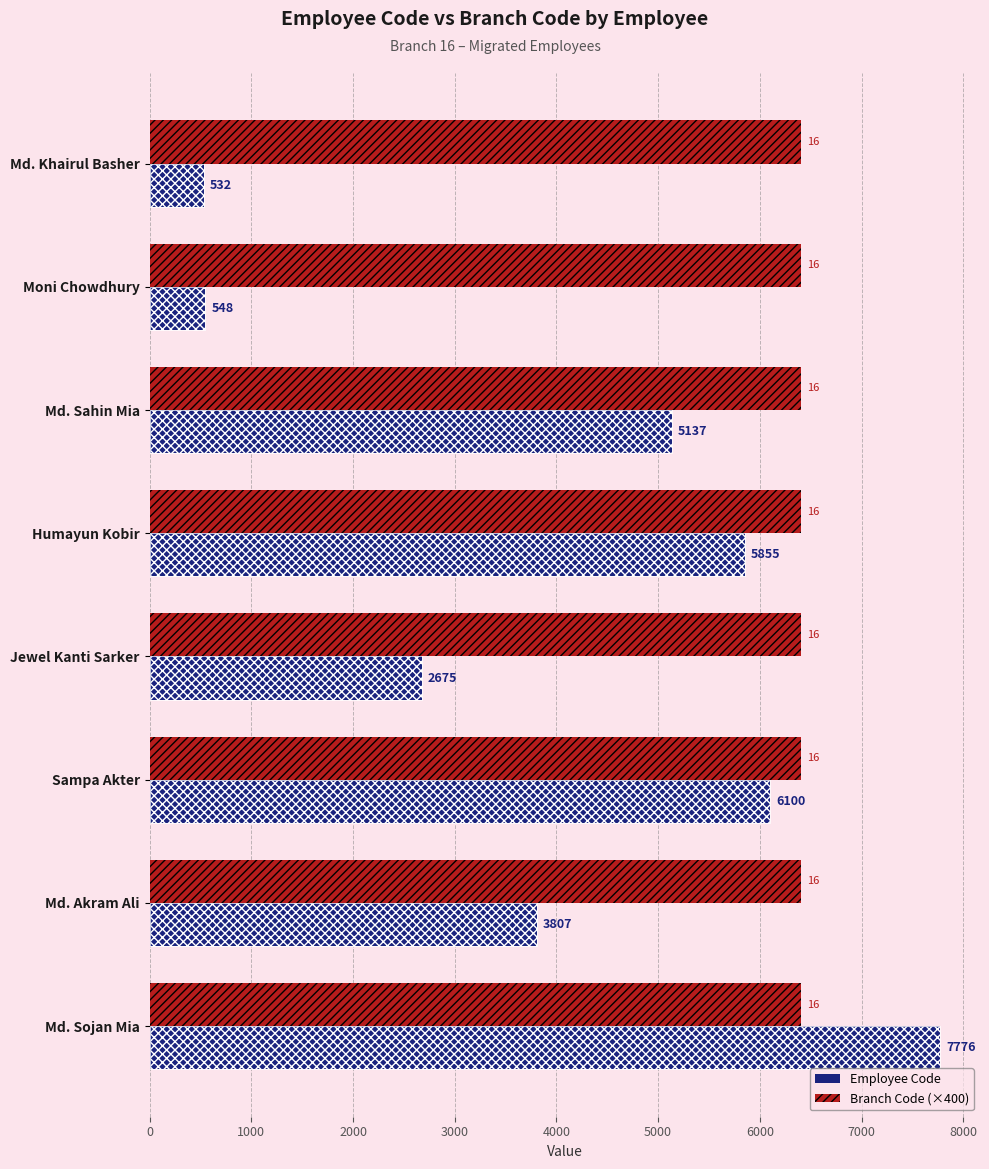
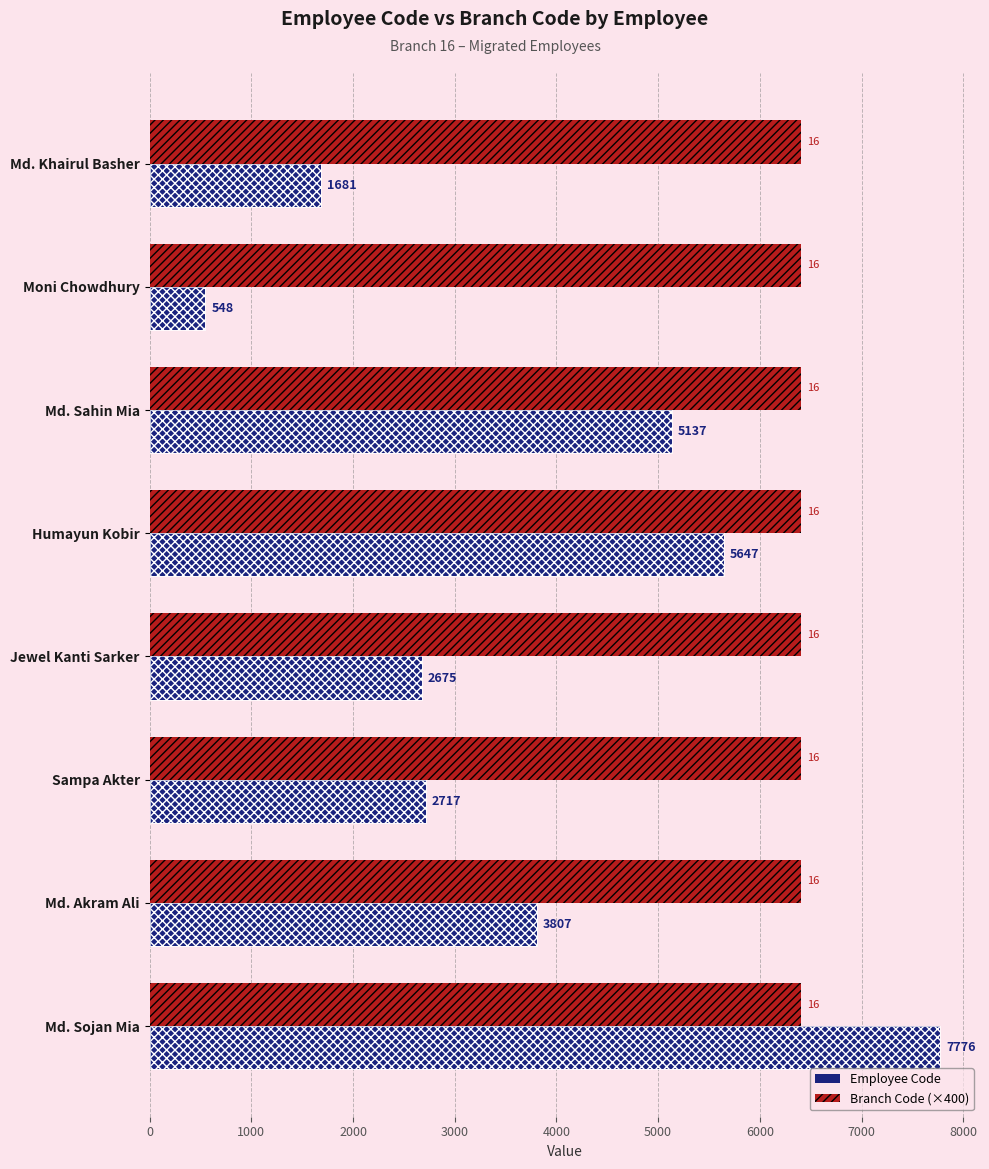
  {
    "Employee Code": {
-     "Md. Khairul Basher": 532,
+     "Md. Khairul Basher": 1681,
      "Moni Chowdhury": 548,
      "Md. Sahin Mia": 5137,
-     "Humayun Kobir": 5855,
+     "Humayun Kobir": 5647,
      "Jewel Kanti Sarker": 2675,
-     "Sampa Akter": 6100,
+     "Sampa Akter": 2717,
      "Md. Akram Ali": 3807,
      "Md. Sojan Mia": 7776
    }
  }
